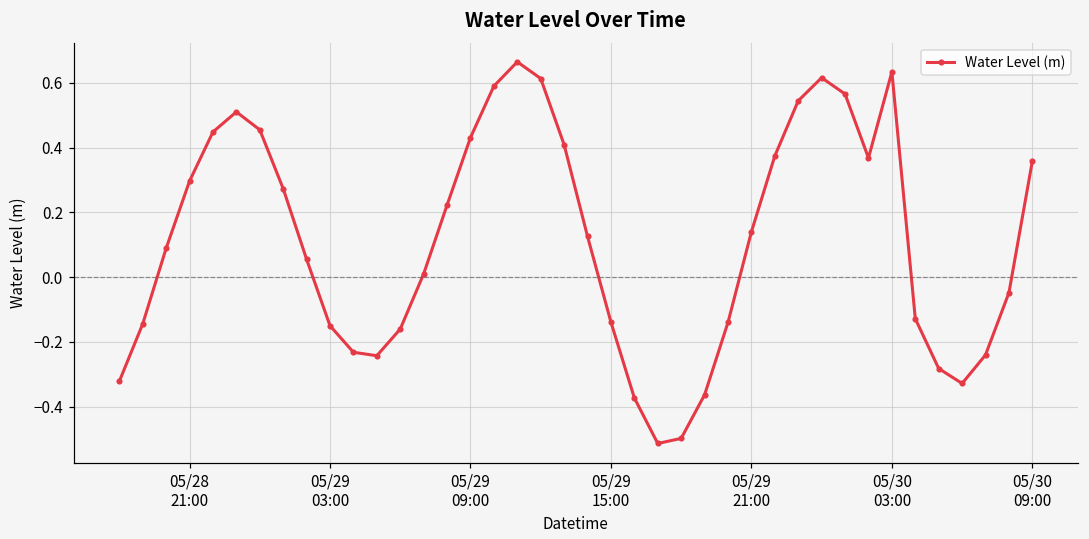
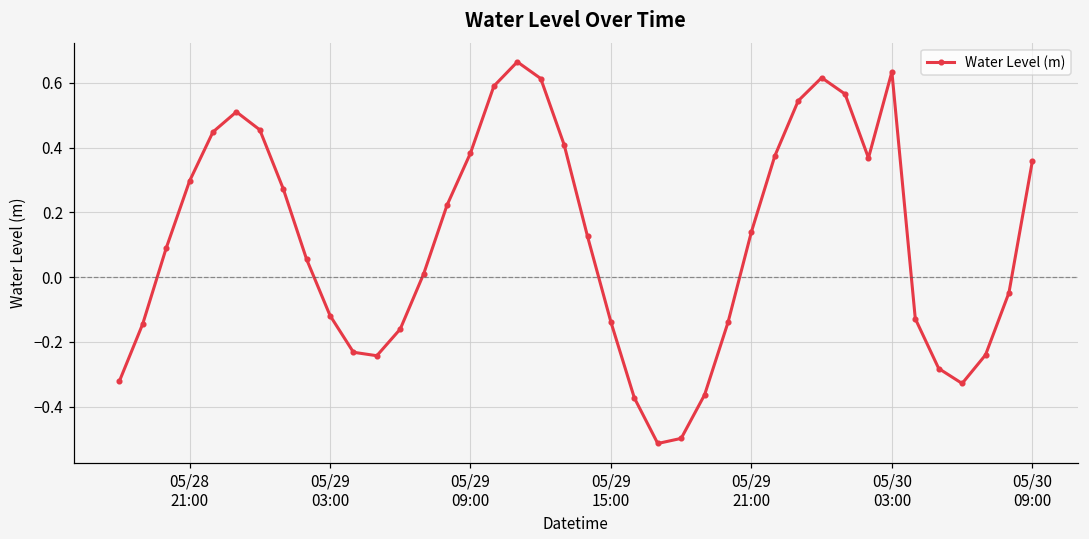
  {
    "05/28 21:00": 0.30,
-   "05/29 03:00": -0.15,
-   "05/29 09:00": 0.43,
+   "05/29 03:00": -0.12,
+   "05/29 09:00": 0.38,
    "05/29 15:00": -0.14,
    "05/29 21:00": 0.14,
    "05/30 03:00": 0.63,
    "05/30 09:00": 0.36
  }
